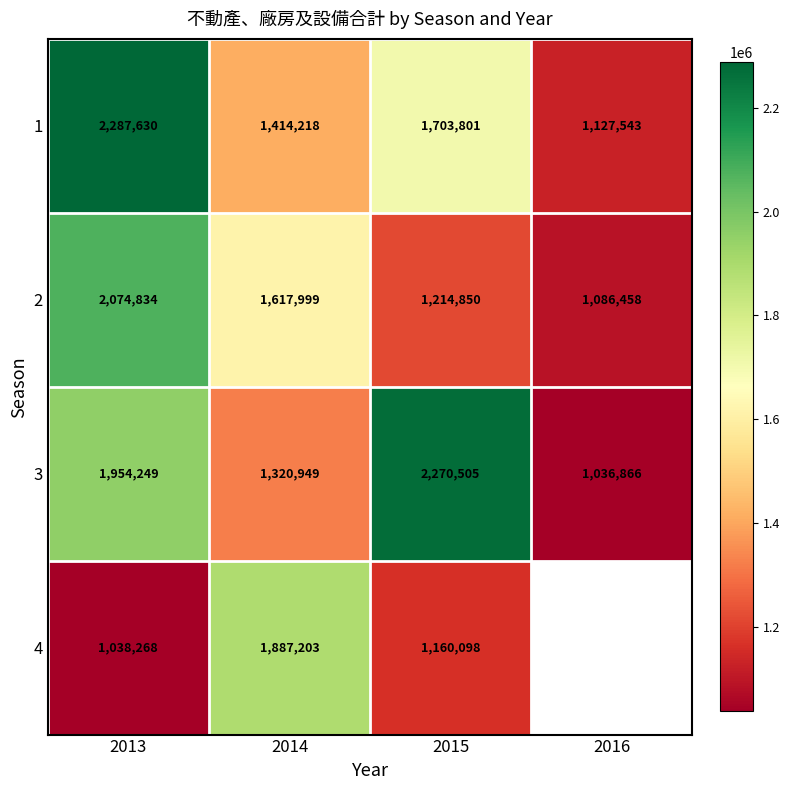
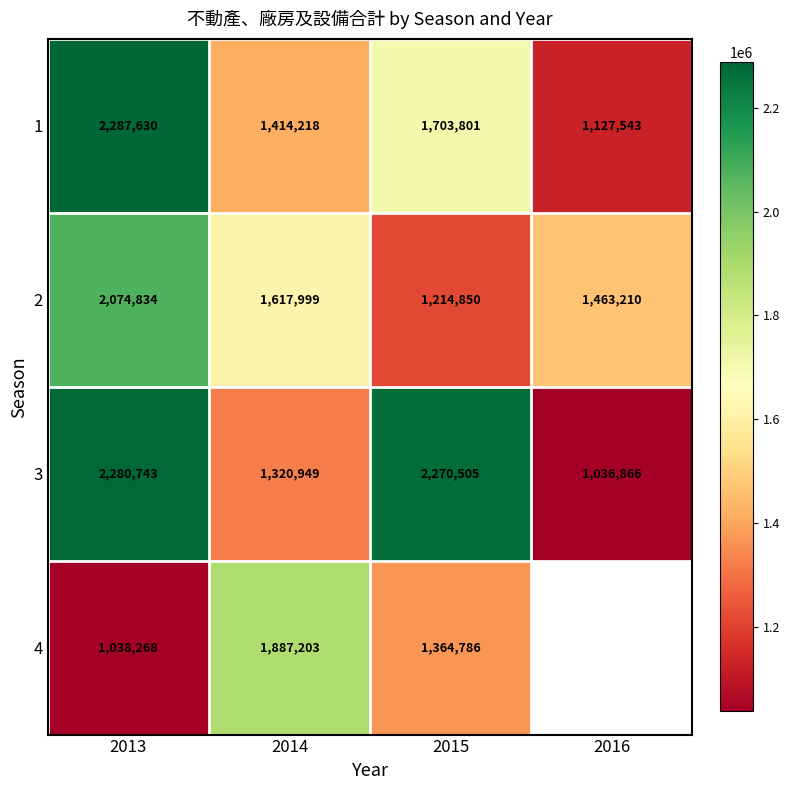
  {
    "1": {
      "2013": "2,287,630",
      "2014": "1,414,218",
      "2015": "1,703,801",
      "2016": "1,127,543"
    },
    "2": {
      "2013": "2,074,834",
      "2014": "1,617,999",
      "2015": "1,214,850",
-     "2016": "1,086,458"
+     "2016": "1,463,210"
    },
    "3": {
-     "2013": "1,954,249",
+     "2013": "2,280,743",
      "2014": "1,320,949",
      "2015": "2,270,505",
      "2016": "1,036,866"
    },
    "4": {
      "2013": "1,038,268",
      "2014": "1,887,203",
-     "2015": "1,160,098"
+     "2015": "1,364,786"
    }
  }
